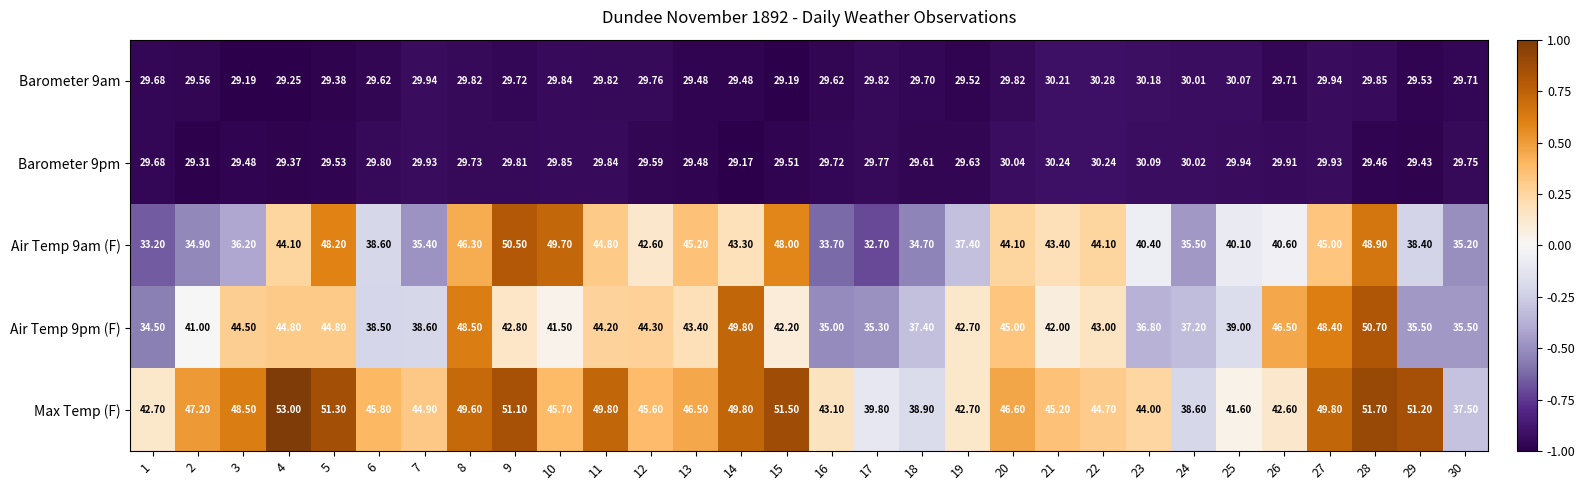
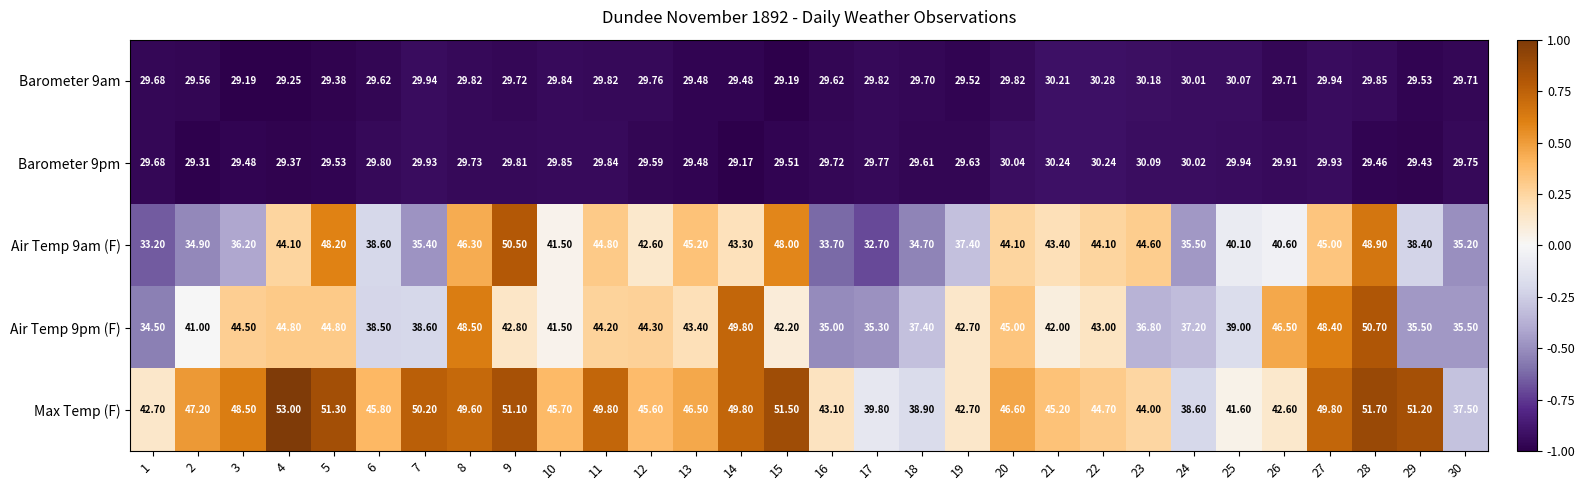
  {
    "Barometer 9am": {
      "1": 29.68,
      "2": 29.56,
      "3": 29.19,
      "4": 29.25,
      "5": 29.38,
      "6": 29.62,
      "7": 29.94,
      "8": 29.82,
      "9": 29.72,
      "10": 29.84,
      "11": 29.82,
      "12": 29.76,
      "13": 29.48,
      "14": 29.48,
      "15": 29.19,
      "16": 29.62,
      "17": 29.82,
      "18": 29.70,
      "19": 29.52,
      "20": 29.82,
      "21": 30.21,
      "22": 30.28,
      "23": 30.18,
      "24": 30.01,
      "25": 30.07,
      "26": 29.71,
      "27": 29.94,
      "28": 29.85,
      "29": 29.53,
      "30": 29.71
    },
    "Barometer 9pm": {
      "1": 29.68,
      "2": 29.31,
      "3": 29.48,
      "4": 29.37,
      "5": 29.53,
      "6": 29.80,
      "7": 29.93,
      "8": 29.73,
      "9": 29.81,
      "10": 29.85,
      "11": 29.84,
      "12": 29.59,
      "13": 29.48,
      "14": 29.17,
      "15": 29.51,
      "16": 29.72,
      "17": 29.77,
      "18": 29.61,
      "19": 29.63,
      "20": 30.04,
      "21": 30.24,
      "22": 30.24,
      "23": 30.09,
      "24": 30.02,
      "25": 29.94,
      "26": 29.91,
      "27": 29.93,
      "28": 29.46,
      "29": 29.43,
      "30": 29.75
    },
    "Air Temp 9am (F)": {
      "1": 33.20,
      "2": 34.90,
      "3": 36.20,
      "4": 44.10,
      "5": 48.20,
      "6": 38.60,
      "7": 35.40,
      "8": 46.30,
      "9": 50.50,
-     "10": 49.70,
+     "10": 41.50,
      "11": 44.80,
      "12": 42.60,
      "13": 45.20,
      "14": 43.30,
      "15": 48.00,
      "16": 33.70,
      "17": 32.70,
      "18": 34.70,
      "19": 37.40,
      "20": 44.10,
      "21": 43.40,
      "22": 44.10,
-     "23": 40.40,
+     "23": 44.60,
      "24": 35.50,
      "25": 40.10,
      "26": 40.60,
      "27": 45.00,
      "28": 48.90,
      "29": 38.40,
      "30": 35.20
    },
    "Air Temp 9pm (F)": {
      "1": 34.50,
      "2": 41.00,
      "3": 44.50,
      "4": 44.80,
      "5": 44.80,
      "6": 38.50,
      "7": 38.60,
      "8": 48.50,
      "9": 42.80,
      "10": 41.50,
      "11": 44.20,
      "12": 44.30,
      "13": 43.40,
      "14": 49.80,
      "15": 42.20,
      "16": 35.00,
      "17": 35.30,
      "18": 37.40,
      "19": 42.70,
      "20": 45.00,
      "21": 42.00,
      "22": 43.00,
      "23": 36.80,
      "24": 37.20,
      "25": 39.00,
      "26": 46.50,
      "27": 48.40,
      "28": 50.70,
      "29": 35.50,
      "30": 35.50
    },
    "Max Temp (F)": {
      "1": 42.70,
      "2": 47.20,
      "3": 48.50,
      "4": 53.00,
      "5": 51.30,
      "6": 45.80,
-     "7": 44.90,
+     "7": 50.20,
      "8": 49.60,
      "9": 51.10,
      "10": 45.70,
      "11": 49.80,
      "12": 45.60,
      "13": 46.50,
      "14": 49.80,
      "15": 51.50,
      "16": 43.10,
      "17": 39.80,
      "18": 38.90,
      "19": 42.70,
      "20": 46.60,
      "21": 45.20,
      "22": 44.70,
      "23": 44.00,
      "24": 38.60,
      "25": 41.60,
      "26": 42.60,
      "27": 49.80,
      "28": 51.70,
      "29": 51.20,
      "30": 37.50
    }
  }
